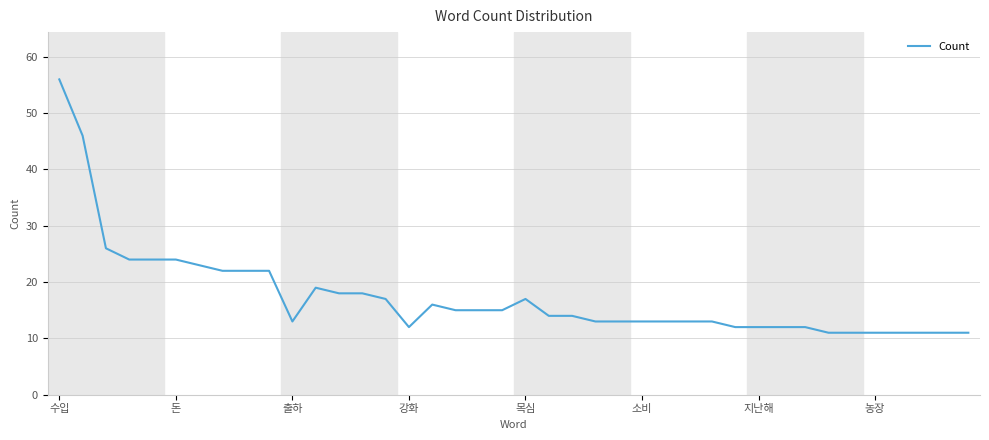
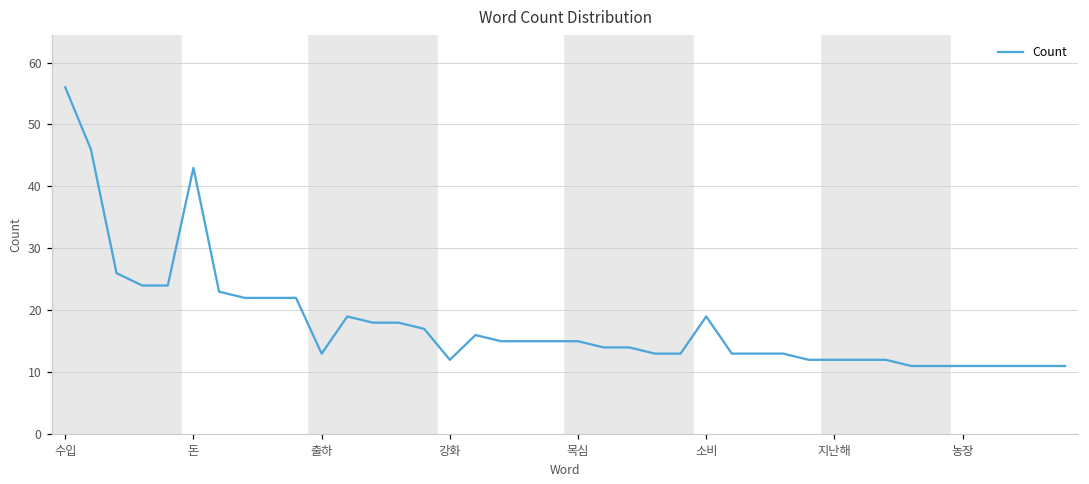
  {
    "수입": 56,
-   "돈": 24,
+   "돈": 43,
    "출하": 13,
    "강화": 12,
-   "목심": 17,
-   "소비": 13,
+   "목심": 15,
+   "소비": 19,
    "지난해": 12,
    "농장": 11
  }
